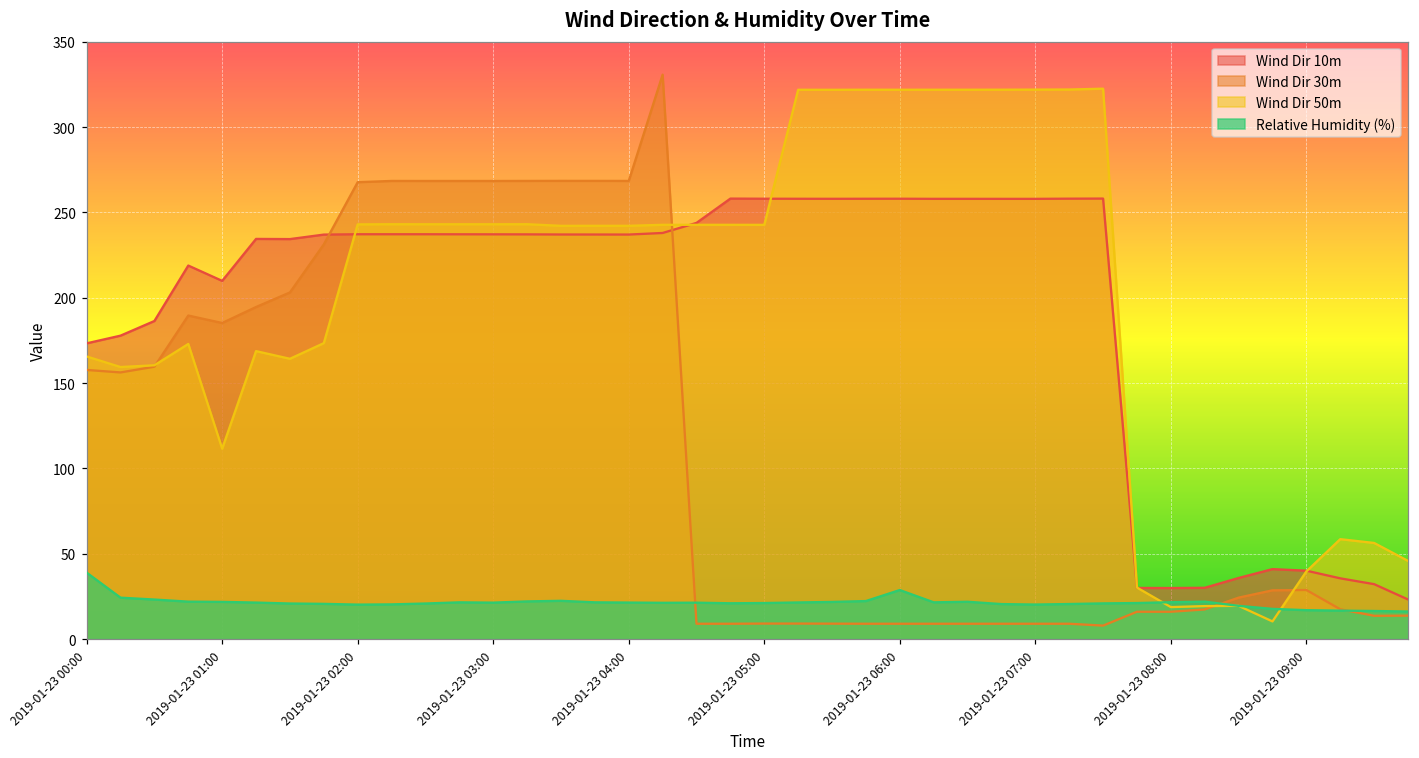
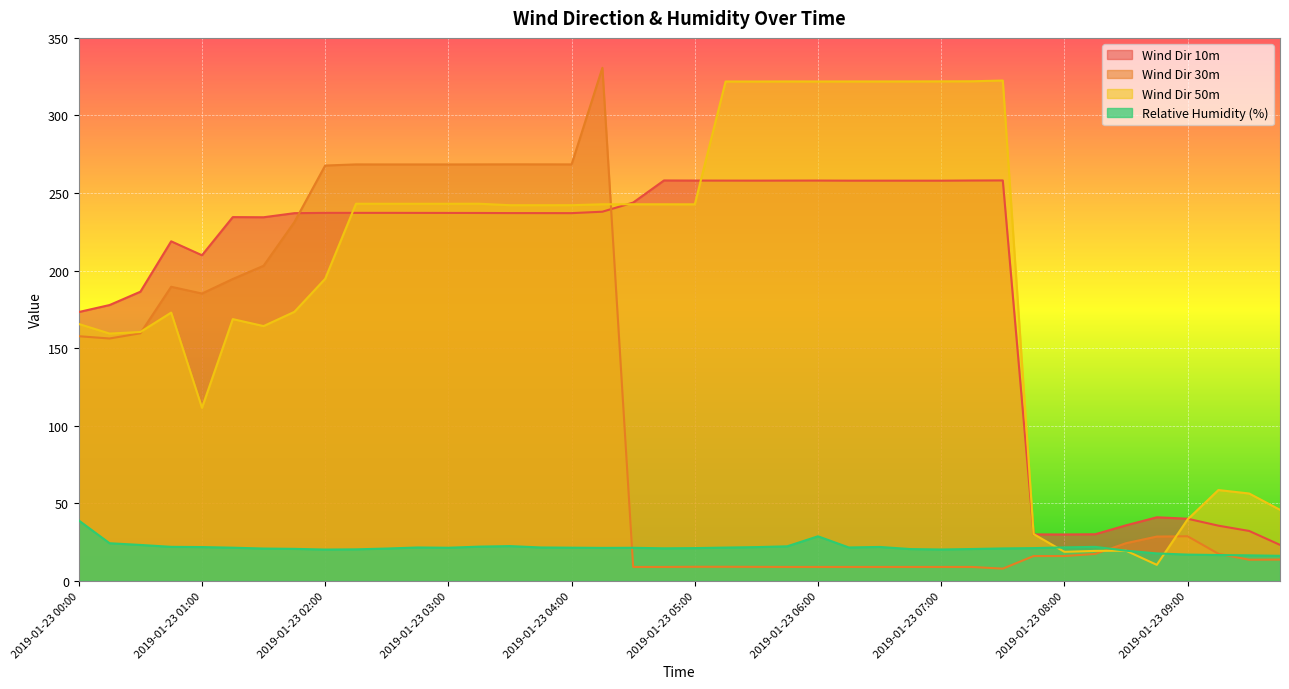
  {
    "Wind Dir 50m": {
      "2019-01-23 00:00": 166,
      "2019-01-23 01:00": 112,
-     "2019-01-23 02:00": 243,
+     "2019-01-23 02:00": 195,
      "2019-01-23 03:00": 243,
      "2019-01-23 04:00": 242,
      "2019-01-23 05:00": 243,
      "2019-01-23 06:00": 322,
      "2019-01-23 07:00": 322,
      "2019-01-23 08:00": 19
    },
    "Relative Humidity (%)": {
      "2019-01-23 00:00": 39,
      "2019-01-23 01:00": 22,
      "2019-01-23 02:00": 20,
      "2019-01-23 03:00": 21,
      "2019-01-23 04:00": 21,
      "2019-01-23 05:00": 21,
      "2019-01-23 06:00": 29,
      "2019-01-23 07:00": 20,
      "2019-01-23 08:00": 22,
      "2019-01-23 09:00": 17
    }
  }
